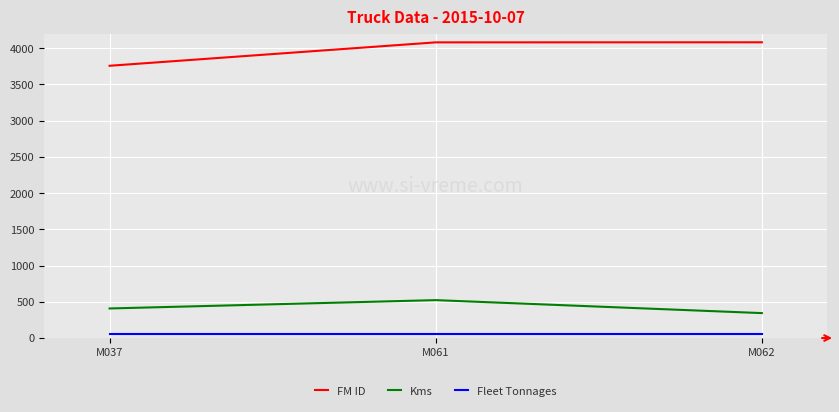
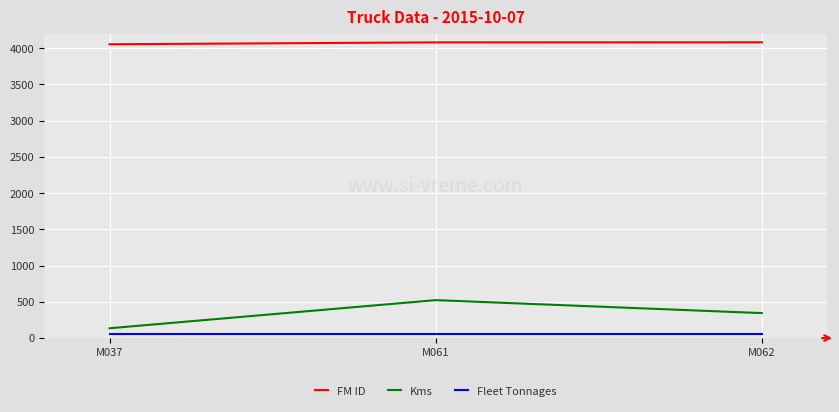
  {
    "FM ID": {
-     "M037": 3800,
+     "M037": 4100,
      "M061": 4100,
      "M062": 4100
    },
    "Kms": {
-     "M037": 400,
+     "M037": 100,
      "M061": 500,
      "M062": 300
    },
    "Fleet Tonnages": {
      "M037": 100,
      "M061": 100,
      "M062": 100
    }
  }
